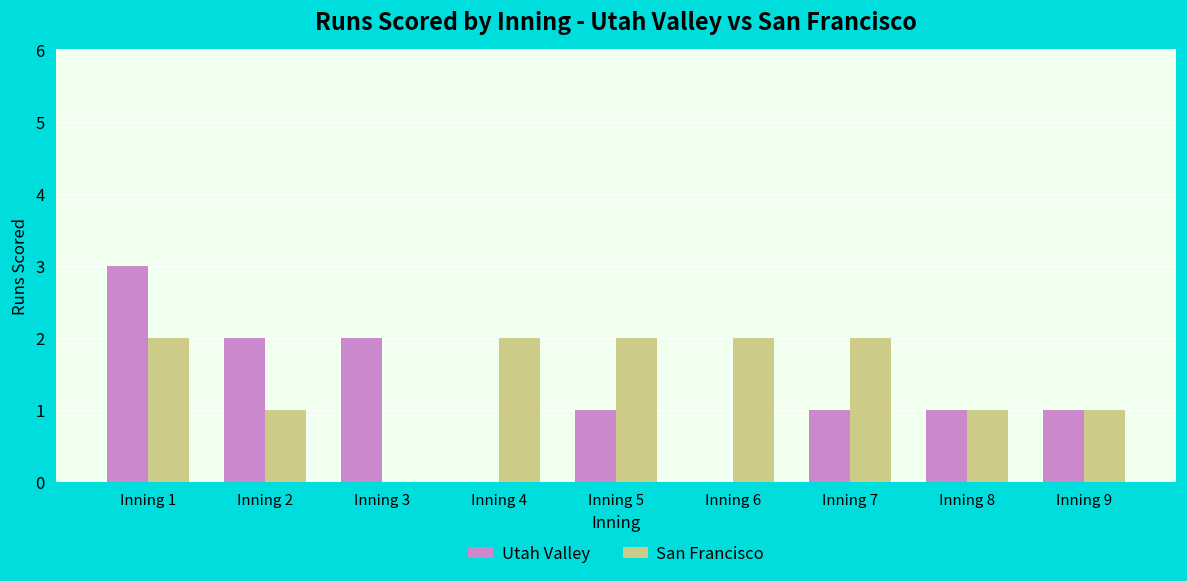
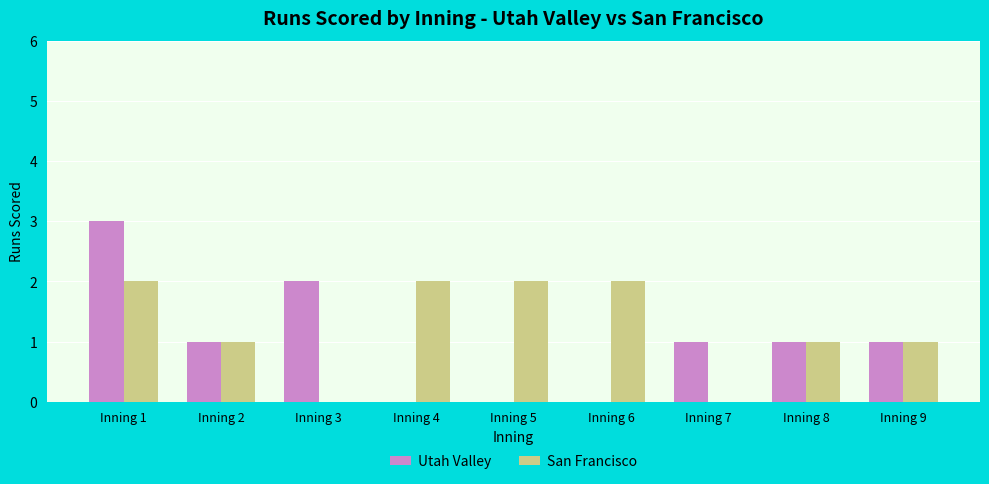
  {
    "Utah Valley": {
      "Inning 1": 3,
-     "Inning 2": 2,
+     "Inning 2": 1,
      "Inning 3": 2,
      "Inning 4": 0,
-     "Inning 5": 1,
+     "Inning 5": 0,
      "Inning 6": 0,
      "Inning 7": 1,
      "Inning 8": 1,
      "Inning 9": 1
    },
    "San Francisco": {
      "Inning 1": 2,
      "Inning 2": 1,
      "Inning 3": 0,
      "Inning 4": 2,
      "Inning 5": 2,
      "Inning 6": 2,
-     "Inning 7": 2,
+     "Inning 7": 0,
      "Inning 8": 1,
      "Inning 9": 1
    }
  }
